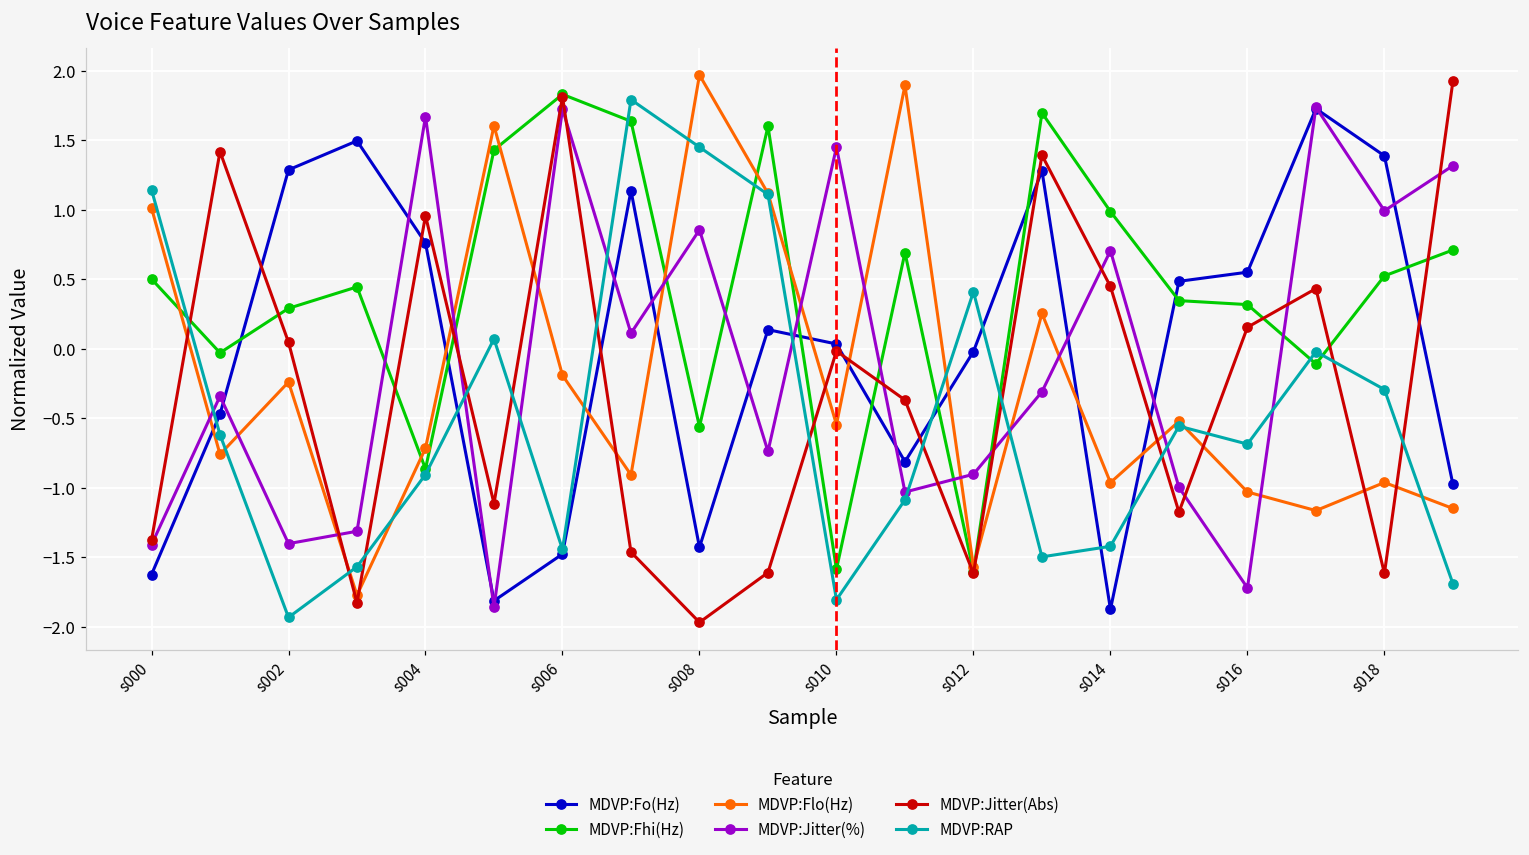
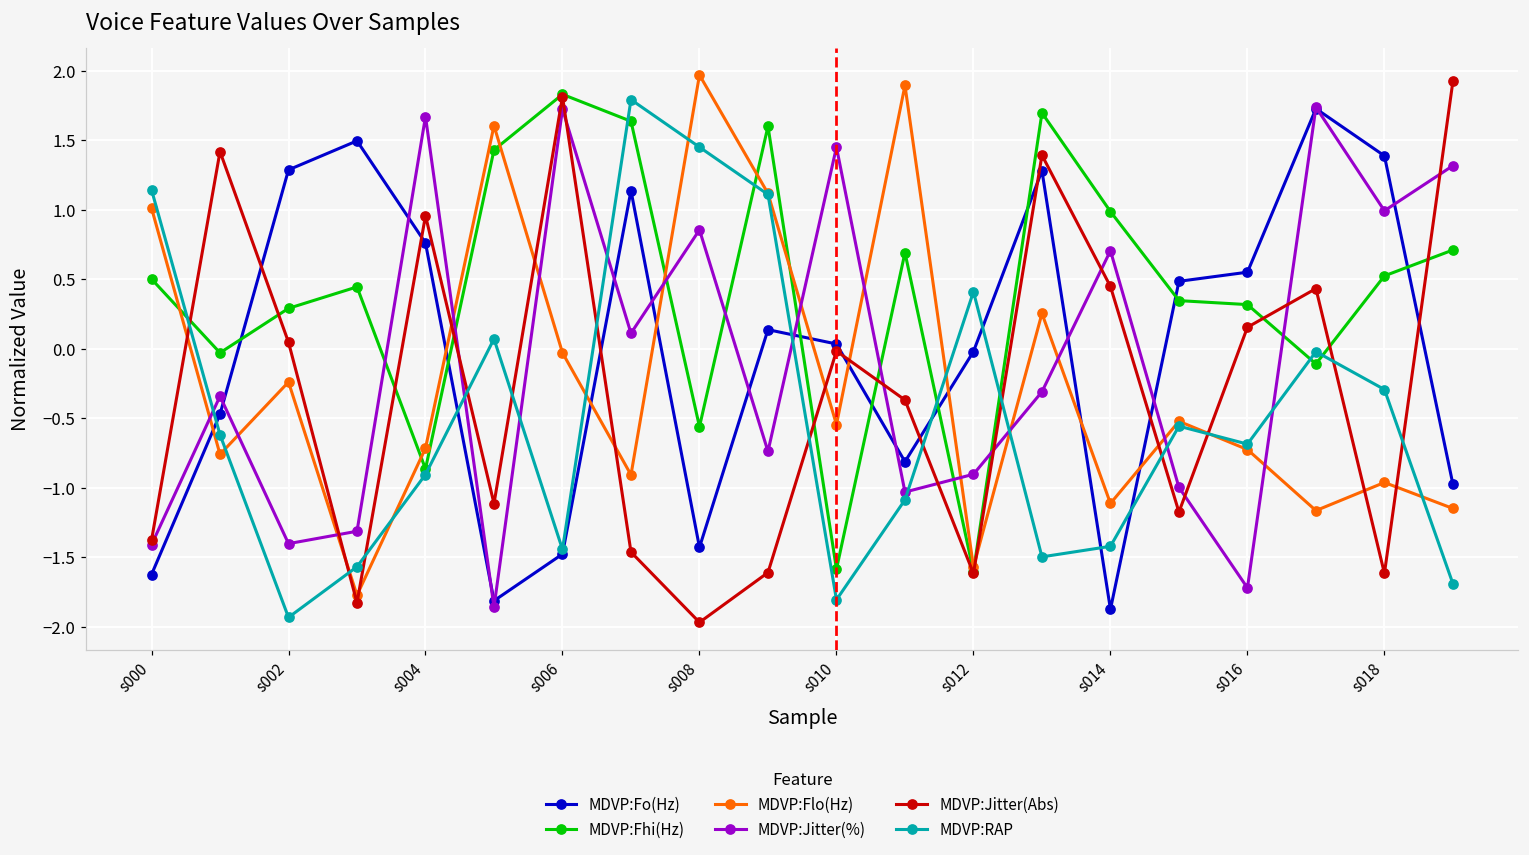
  {
    "MDVP:Fo(Hz)": {
      "s000": -1.62,
      "s002": 1.29,
      "s004": 0.76,
      "s006": -1.48,
      "s008": -1.43,
      "s010": 0.04,
      "s012": -0.02,
      "s014": -1.87,
      "s016": 0.55,
      "s018": 1.39
    },
    "MDVP:Fhi(Hz)": {
      "s000": 0.50,
      "s002": 0.29,
      "s004": -0.86,
      "s008": -0.56,
      "s010": -1.58,
      "s014": 0.99,
      "s016": 0.32,
      "s018": 0.53
    },
    "MDVP:Flo(Hz)": {
      "s000": 1.01,
      "s002": -0.24,
      "s004": -0.71,
-     "s006": -0.19,
+     "s006": -0.03,
      "s008": 1.97,
      "s010": -0.54,
      "s012": -1.57,
-     "s014": -0.96,
-     "s016": -1.03,
+     "s014": -1.11,
+     "s016": -0.72,
      "s018": -0.96
    },
    "MDVP:Jitter(%)": {
      "s000": -1.41,
      "s002": -1.40,
      "s004": 1.67,
      "s006": 1.73,
      "s008": 0.86,
      "s010": 1.45,
      "s012": -0.90,
      "s014": 0.71,
      "s016": -1.72,
      "s018": 0.99
    },
    "MDVP:Jitter(Abs)": {
      "s000": -1.38,
      "s002": 0.05,
      "s004": 0.96,
      "s008": -1.97,
      "s010": -0.02,
      "s014": 0.45,
      "s016": 0.16,
      "s018": -1.62
    },
    "MDVP:RAP": {
      "s000": 1.15,
      "s002": -1.93,
      "s004": -0.90,
      "s006": -1.44,
      "s008": 1.45,
      "s010": -1.80,
      "s012": 0.41,
      "s014": -1.42,
      "s016": -0.68,
      "s018": -0.29
    }
  }
